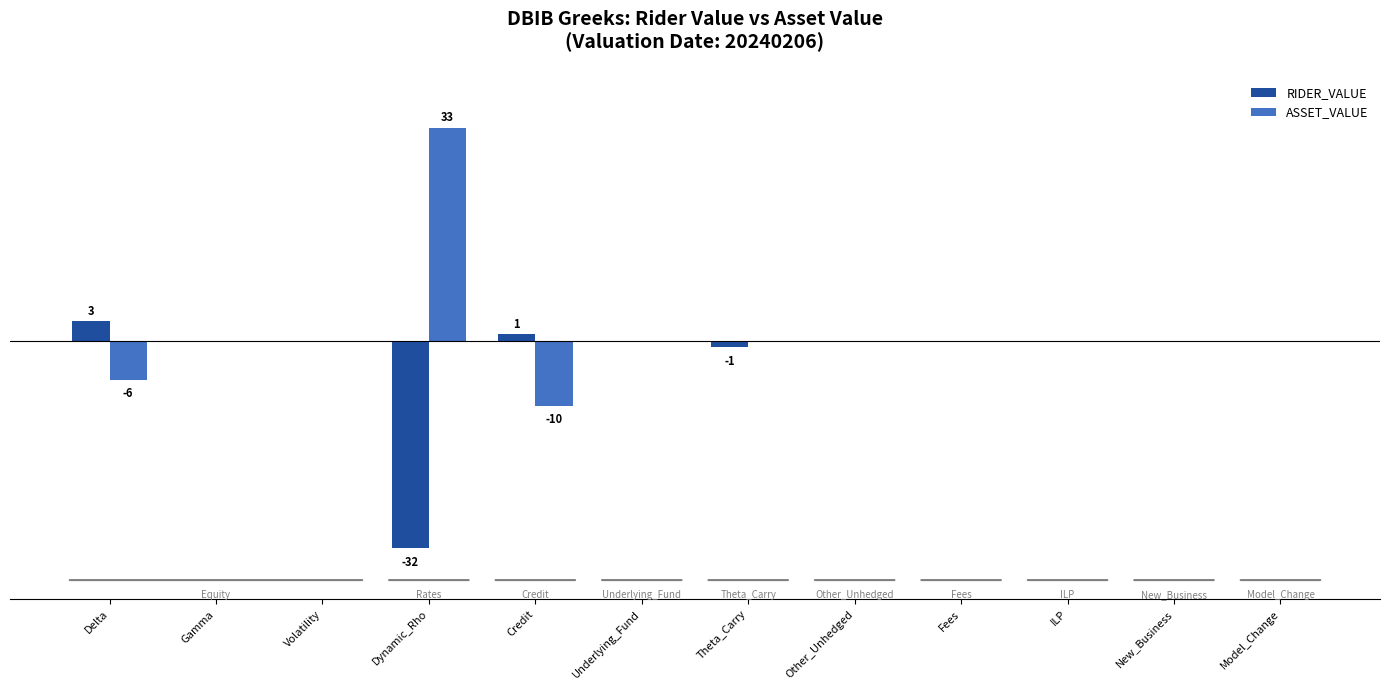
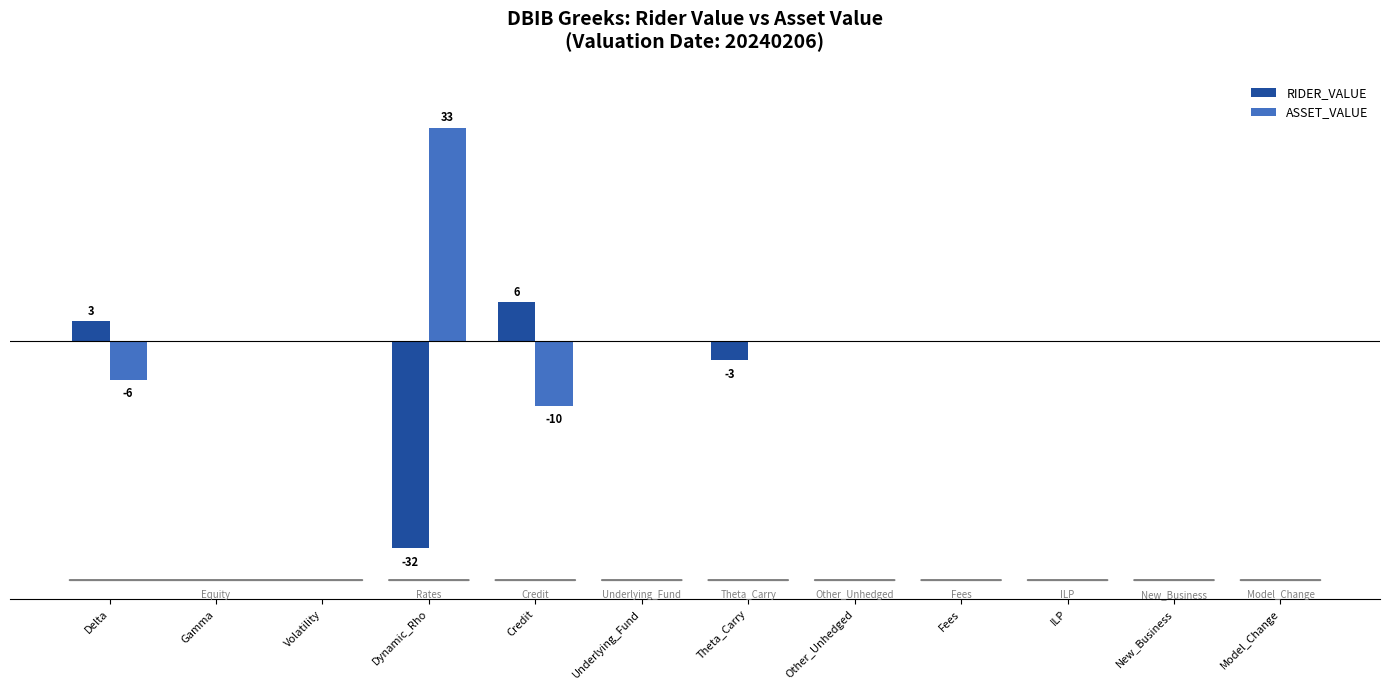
  {
    "RIDER_VALUE": {
      "Delta": 3,
      "Dynamic_Rho": -32,
-     "Credit": 1,
-     "Theta_Carry": -1
+     "Credit": 6,
+     "Theta_Carry": -3
    },
    "ASSET_VALUE": {
      "Delta": -6,
      "Dynamic_Rho": 33,
      "Credit": -10
    }
  }
